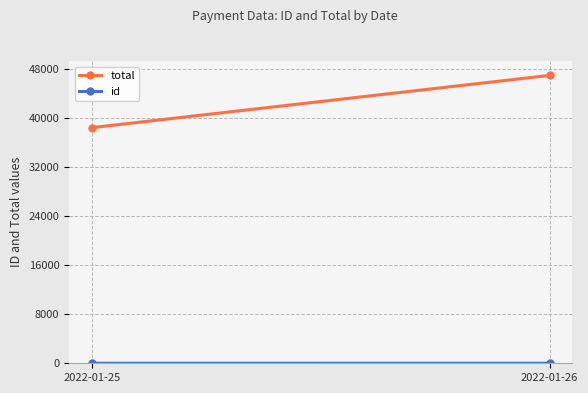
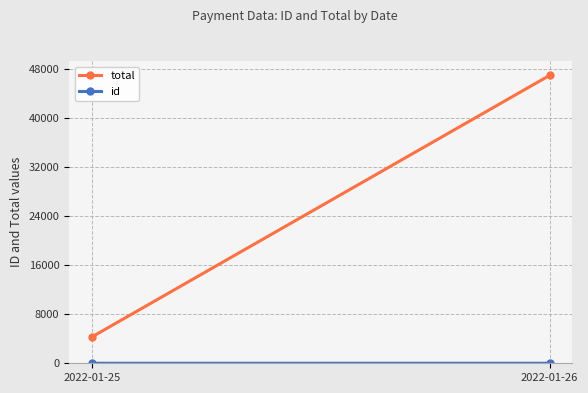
  {
    "total": {
-     "2022-01-25": 38000,
+     "2022-01-25": 4000,
      "2022-01-26": 47000
    },
    "id": {
      "2022-01-25": 0,
      "2022-01-26": 0
    }
  }
